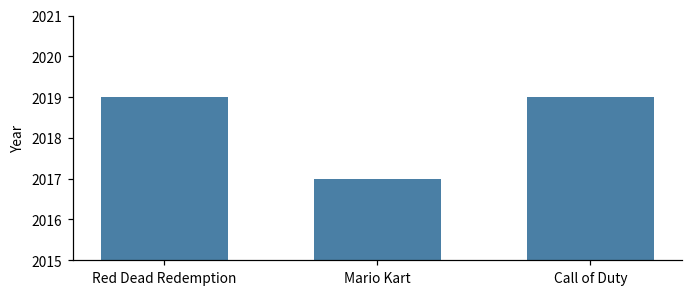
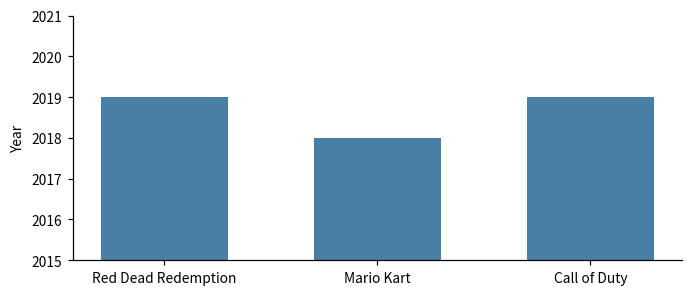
  {
    "Red Dead Redemption": 2019,
-   "Mario Kart": 2017,
+   "Mario Kart": 2018,
    "Call of Duty": 2019
  }
